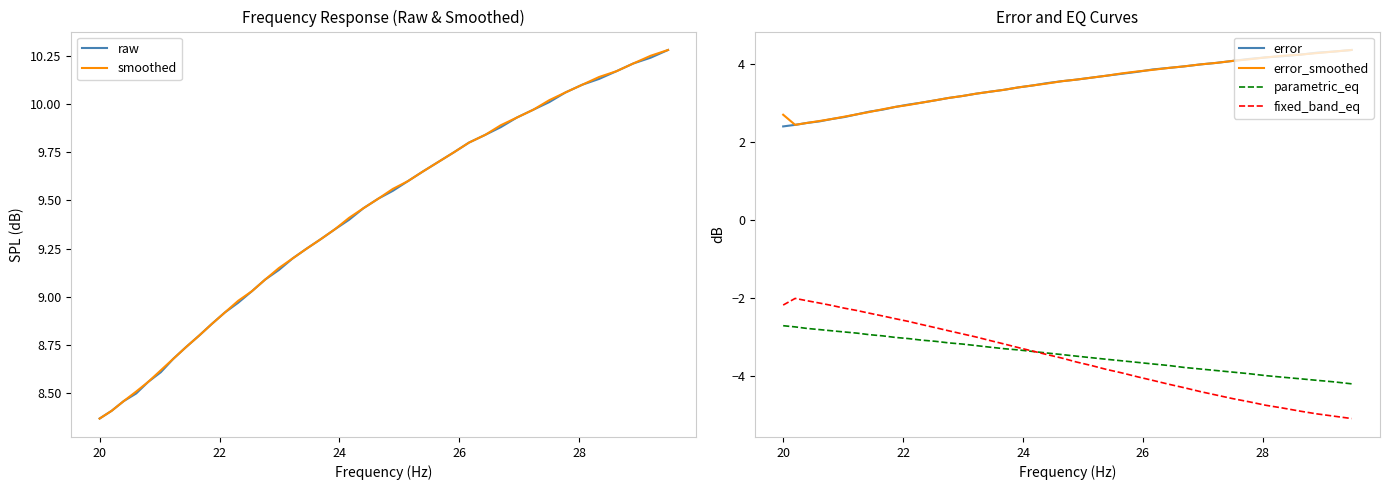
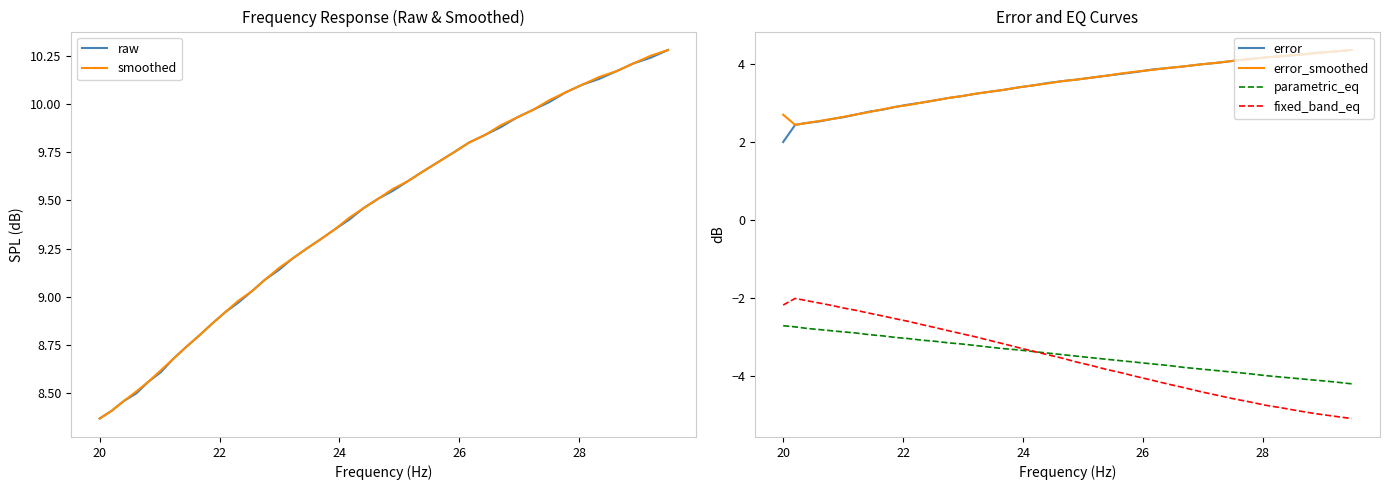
  {
    "Error and EQ Curves": {
      "error": {
-       "20": 2.4
+       "20": 2.0
      },
      "error_smoothed": {
        "20": 2.7
      },
      "parametric_eq": {
        "20": -2.7
      },
      "fixed_band_eq": {
        "20": -2.2
      }
    }
  }
